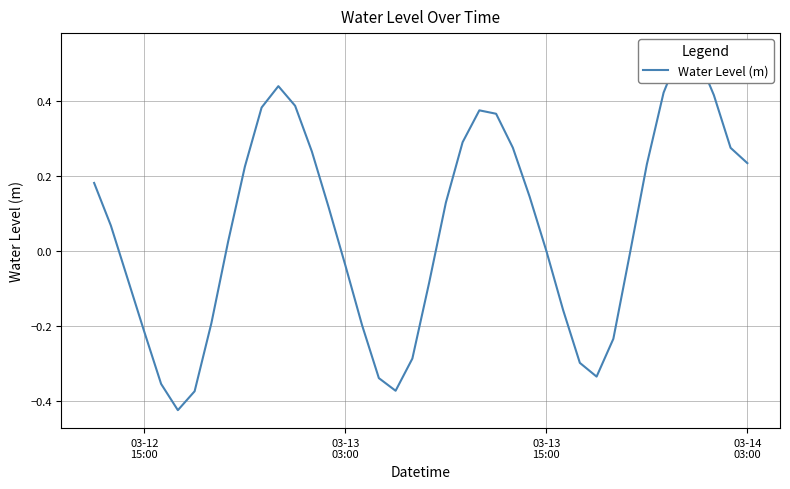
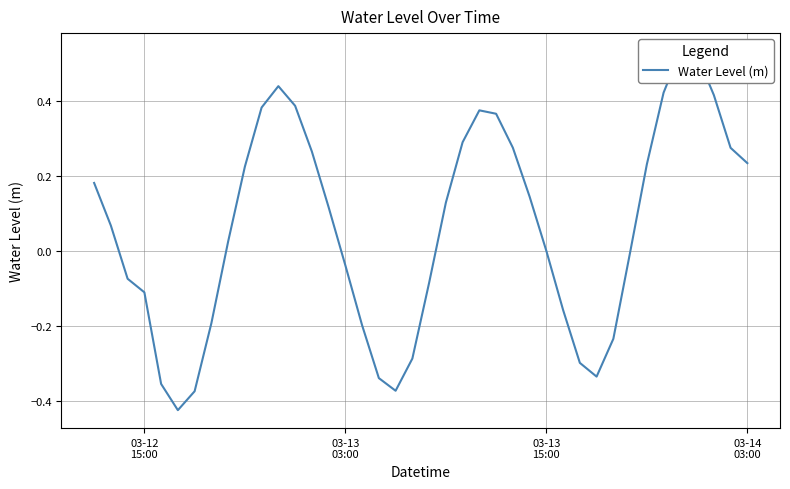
  {
-   "03-12 15:00": -0.22,
+   "03-12 15:00": -0.11,
    "03-13 03:00": -0.04,
    "03-13 15:00": 0.00,
    "03-14 03:00": 0.23
  }
